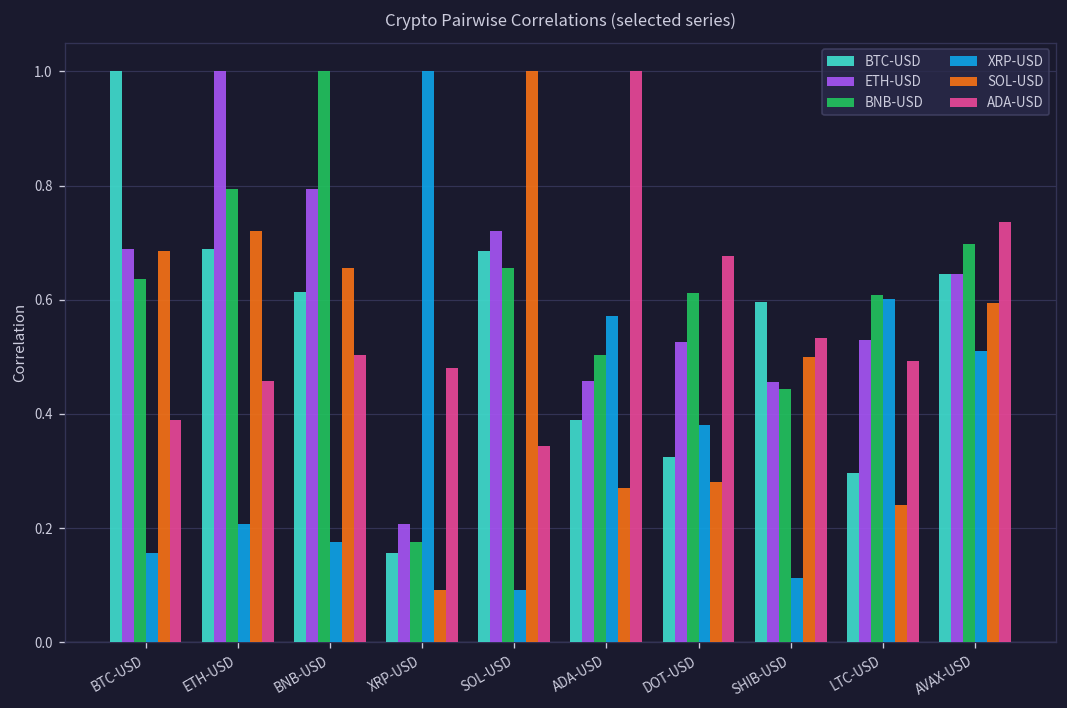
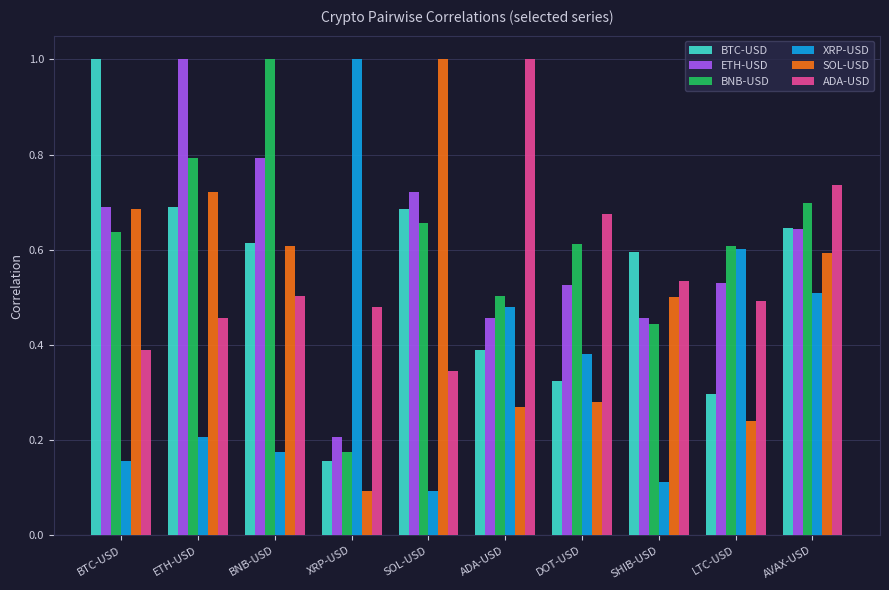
  {
    "BTC-USD": {
      "BTC-USD": 1.00,
      "ETH-USD": 0.69,
      "BNB-USD": 0.61,
      "XRP-USD": 0.16,
      "SOL-USD": 0.69,
      "ADA-USD": 0.39,
      "DOT-USD": 0.32,
      "SHIB-USD": 0.60,
      "LTC-USD": 0.30,
      "AVAX-USD": 0.64
    },
    "ETH-USD": {
      "BTC-USD": 0.69,
      "ETH-USD": 1.00,
      "BNB-USD": 0.79,
      "XRP-USD": 0.21,
      "SOL-USD": 0.72,
      "ADA-USD": 0.46,
      "DOT-USD": 0.53,
      "SHIB-USD": 0.46,
      "LTC-USD": 0.53,
      "AVAX-USD": 0.64
    },
    "BNB-USD": {
      "BTC-USD": 0.64,
      "ETH-USD": 0.79,
      "BNB-USD": 1.00,
      "XRP-USD": 0.18,
      "SOL-USD": 0.66,
      "ADA-USD": 0.50,
      "DOT-USD": 0.61,
      "SHIB-USD": 0.44,
      "LTC-USD": 0.61,
      "AVAX-USD": 0.70
    },
    "XRP-USD": {
      "BTC-USD": 0.16,
      "ETH-USD": 0.21,
      "BNB-USD": 0.18,
      "XRP-USD": 1.00,
      "SOL-USD": 0.09,
-     "ADA-USD": 0.57,
+     "ADA-USD": 0.48,
      "DOT-USD": 0.38,
      "SHIB-USD": 0.11,
      "LTC-USD": 0.60,
      "AVAX-USD": 0.51
    },
    "SOL-USD": {
      "BTC-USD": 0.69,
      "ETH-USD": 0.72,
-     "BNB-USD": 0.66,
+     "BNB-USD": 0.61,
      "XRP-USD": 0.09,
      "SOL-USD": 1.00,
      "ADA-USD": 0.27,
      "DOT-USD": 0.28,
      "SHIB-USD": 0.50,
      "LTC-USD": 0.24,
      "AVAX-USD": 0.59
    },
    "ADA-USD": {
      "BTC-USD": 0.39,
      "ETH-USD": 0.46,
      "BNB-USD": 0.50,
      "XRP-USD": 0.48,
      "SOL-USD": 0.34,
      "ADA-USD": 1.00,
      "DOT-USD": 0.68,
      "SHIB-USD": 0.53,
      "LTC-USD": 0.49,
      "AVAX-USD": 0.74
    }
  }
